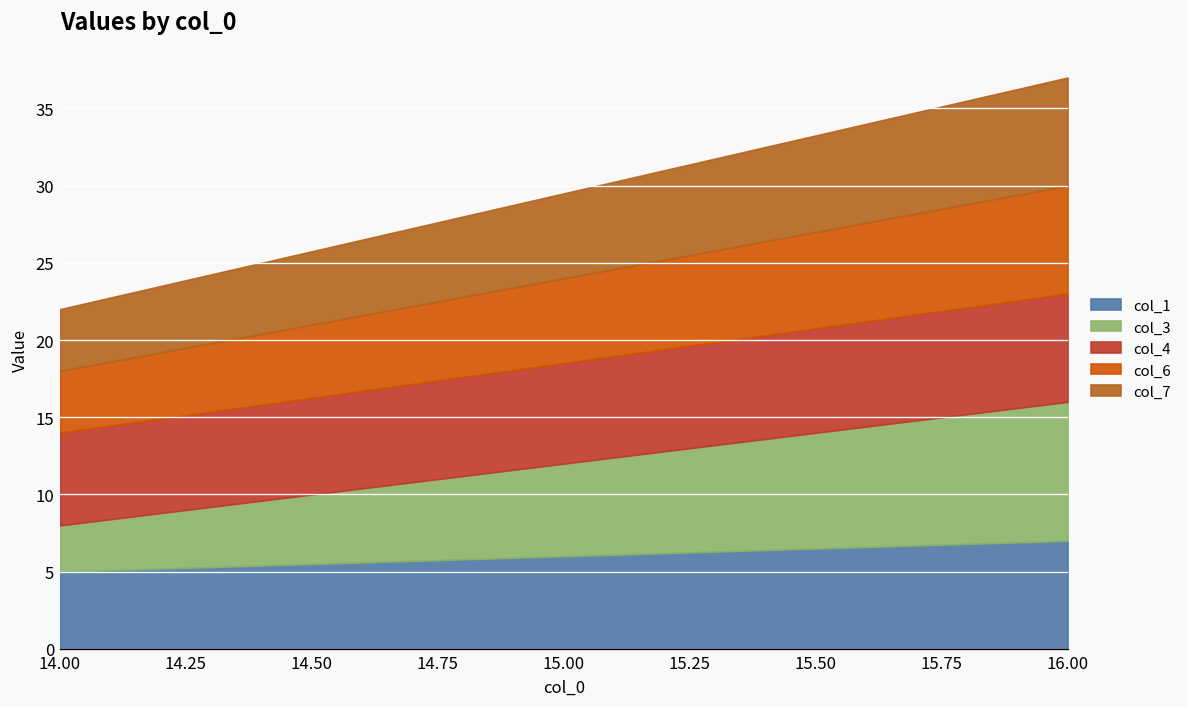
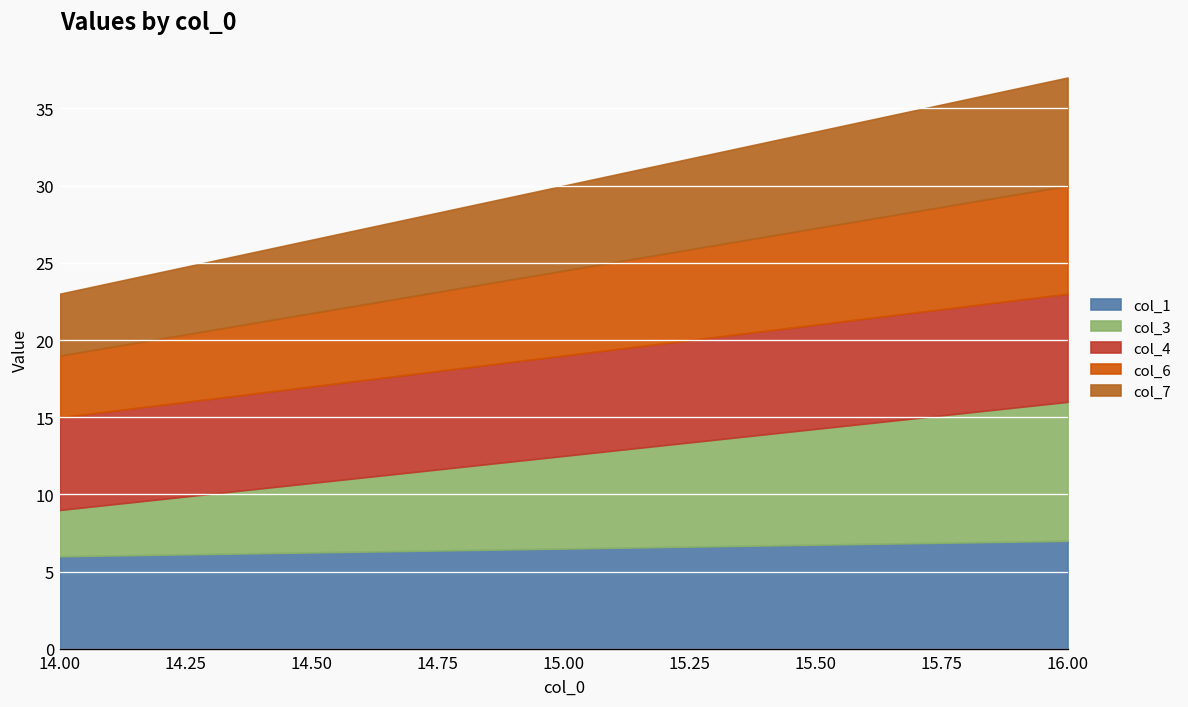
  {
    "col_1": {
-     "14.00": 5,
+     "14.00": 6,
      "16.00": 7
    }
  }
